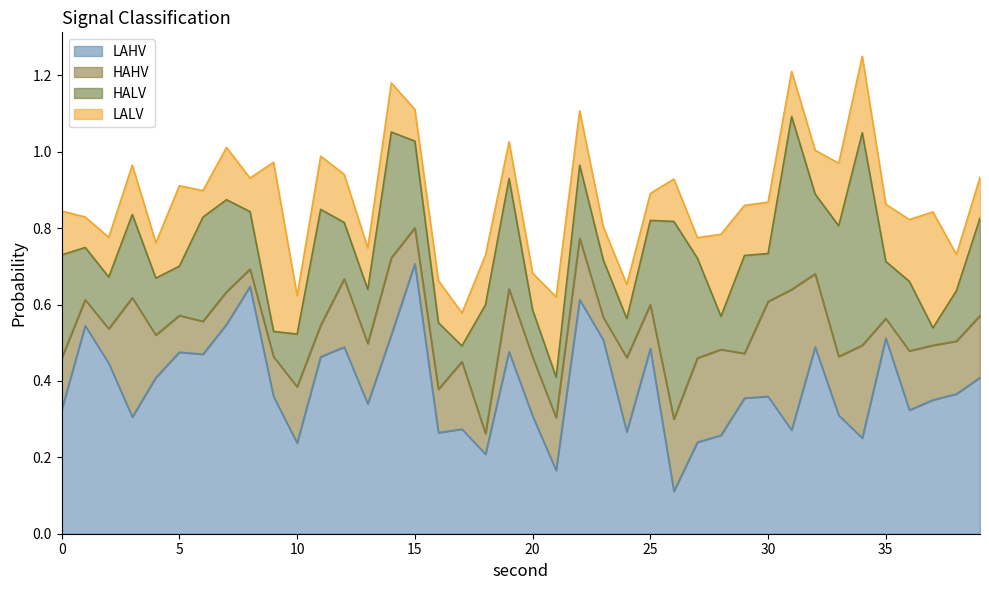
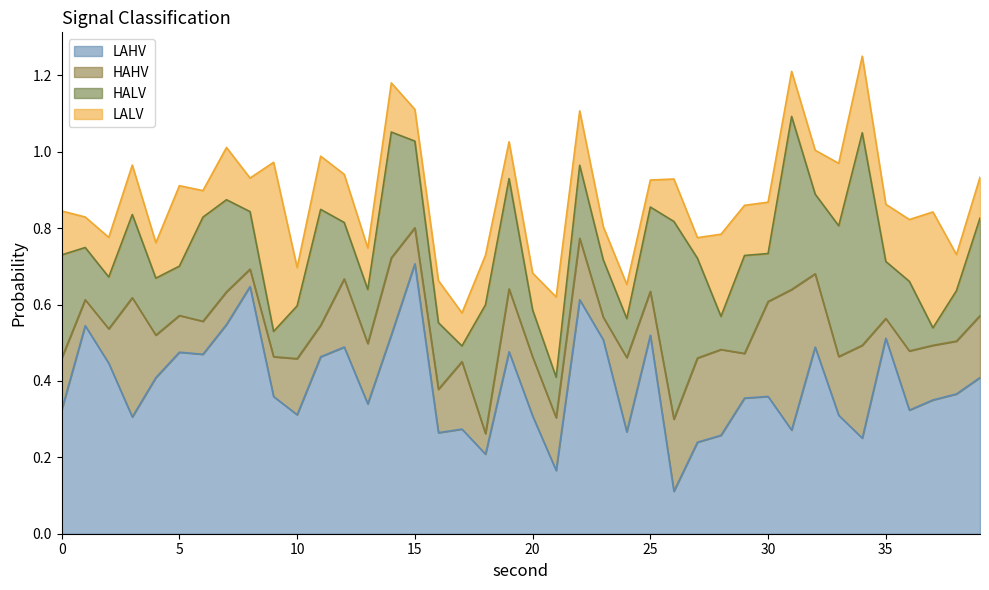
  {
    "LAHV": {
      "0": 0.32,
      "5": 0.48,
-     "10": 0.24,
+     "10": 0.31,
      "15": 0.71,
      "20": 0.31,
-     "25": 0.48,
+     "25": 0.52,
      "30": 0.36,
      "35": 0.51
    },
    "LALV": {
      "0": 0.11,
      "5": 0.21,
      "10": 0.10,
      "15": 0.08,
      "20": 0.10,
      "25": 0.07,
      "30": 0.13,
      "35": 0.15
    }
  }
